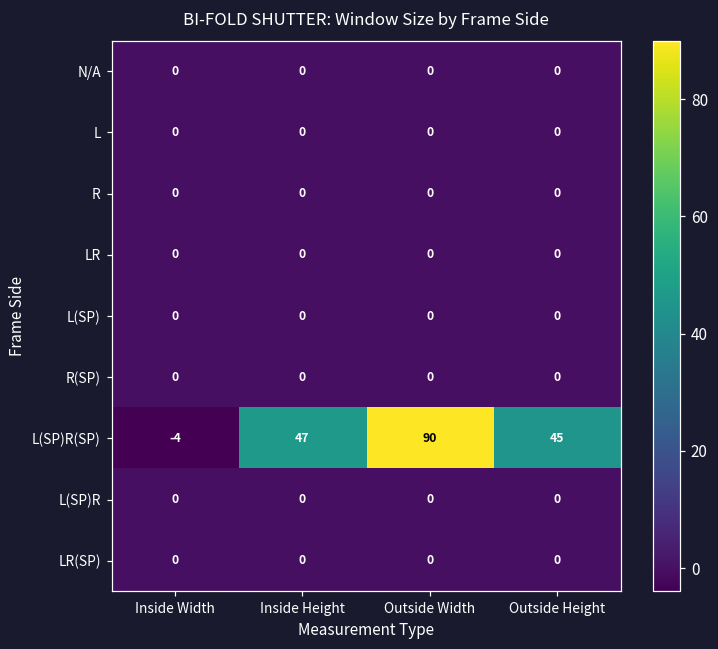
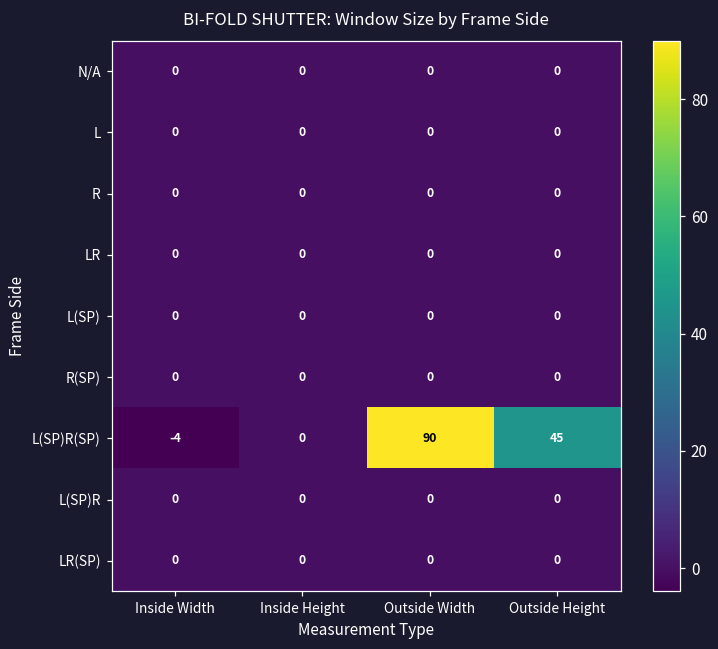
  {
    "N/A": {
      "Inside Width": 0,
      "Inside Height": 0,
      "Outside Width": 0,
      "Outside Height": 0
    },
    "L": {
      "Inside Width": 0,
      "Inside Height": 0,
      "Outside Width": 0,
      "Outside Height": 0
    },
    "R": {
      "Inside Width": 0,
      "Inside Height": 0,
      "Outside Width": 0,
      "Outside Height": 0
    },
    "LR": {
      "Inside Width": 0,
      "Inside Height": 0,
      "Outside Width": 0,
      "Outside Height": 0
    },
    "L(SP)": {
      "Inside Width": 0,
      "Inside Height": 0,
      "Outside Width": 0,
      "Outside Height": 0
    },
    "R(SP)": {
      "Inside Width": 0,
      "Inside Height": 0,
      "Outside Width": 0,
      "Outside Height": 0
    },
    "L(SP)R(SP)": {
      "Inside Width": -4,
-     "Inside Height": 47,
+     "Inside Height": 0,
      "Outside Width": 90,
      "Outside Height": 45
    },
    "L(SP)R": {
      "Inside Width": 0,
      "Inside Height": 0,
      "Outside Width": 0,
      "Outside Height": 0
    },
    "LR(SP)": {
      "Inside Width": 0,
      "Inside Height": 0,
      "Outside Width": 0,
      "Outside Height": 0
    }
  }
